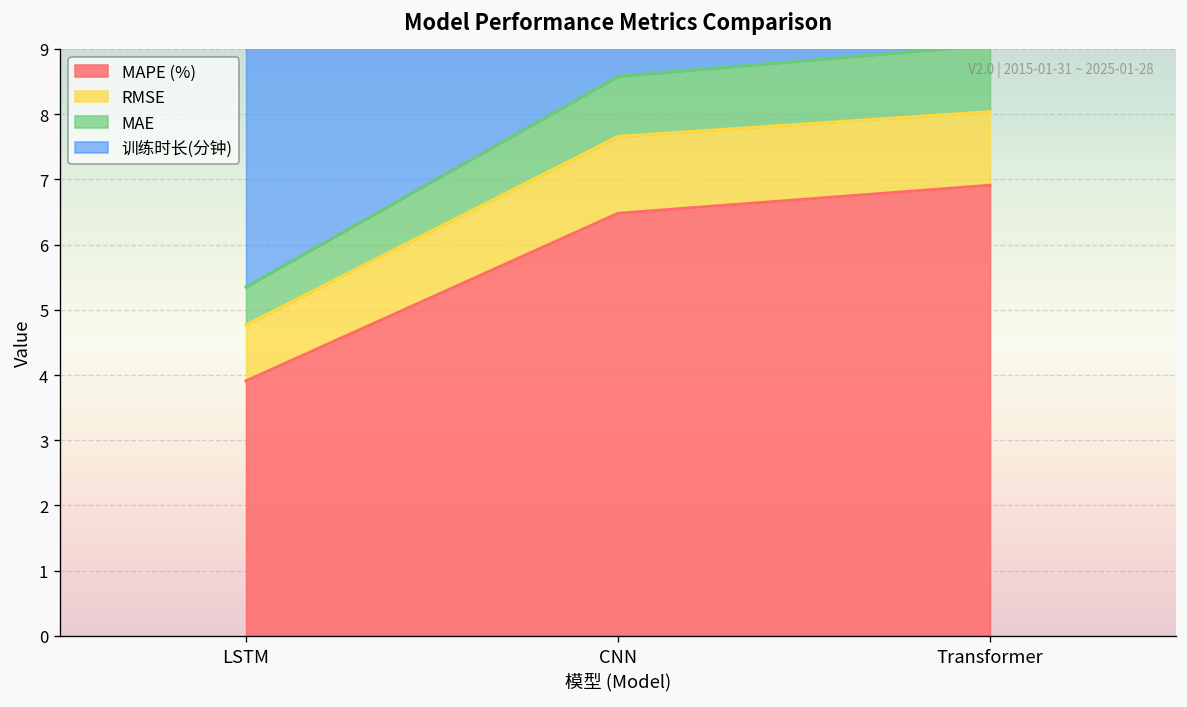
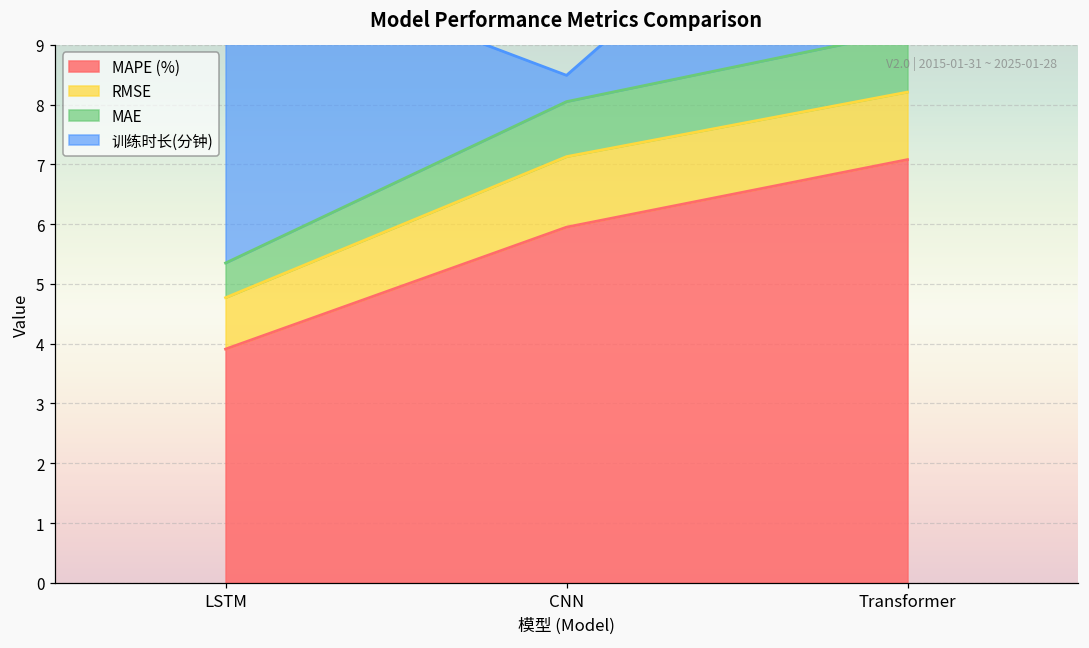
  {
    "MAPE (%)": {
      "LSTM": 3.9,
-     "CNN": 6.5,
-     "Transformer": 6.9
+     "CNN": 6.0,
+     "Transformer": 7.1
    },
    "RMSE": {
      "LSTM": 0.9,
      "CNN": 1.2,
      "Transformer": 1.1
    },
    "MAE": {
      "LSTM": 0.6,
      "CNN": 0.9
    },
    "训练时长(分钟)": {
      "CNN": 0.4
    }
  }
